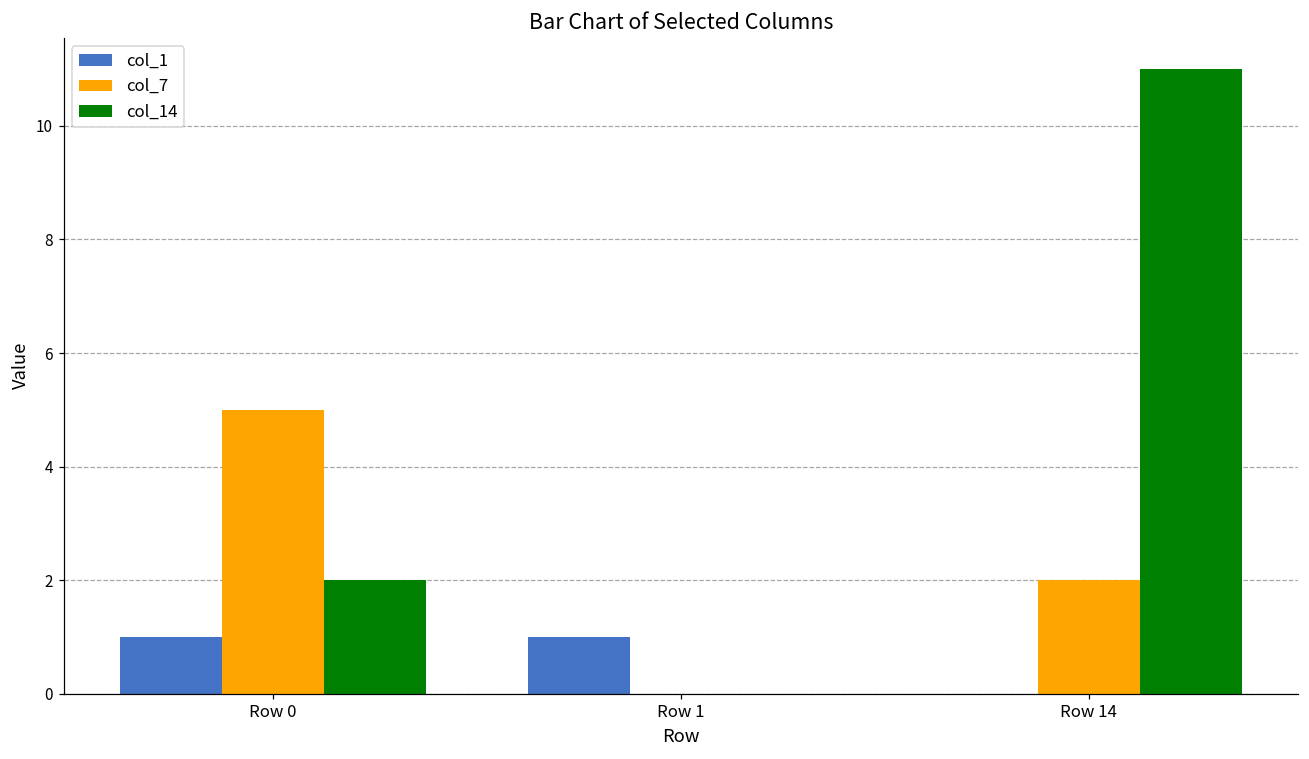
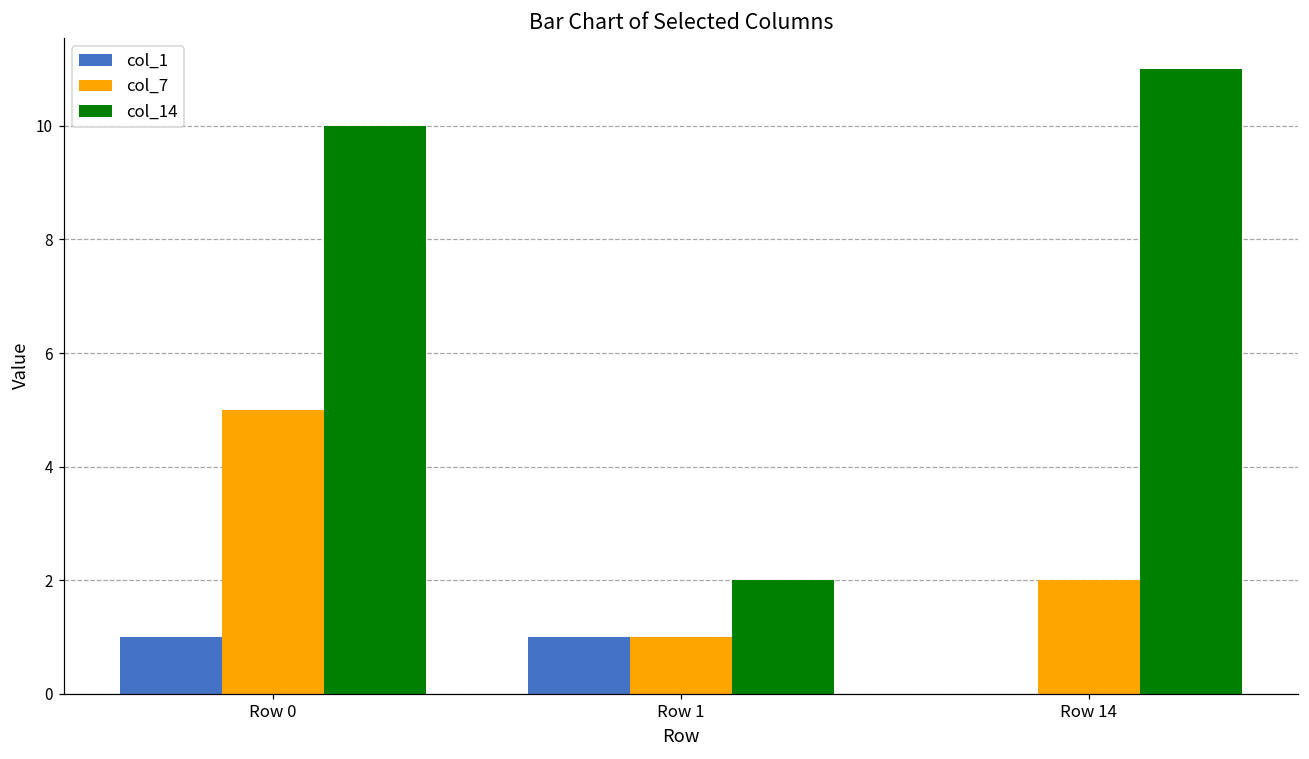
  {
    "col_1": {
      "Row 0": 1,
      "Row 1": 1,
      "Row 14": 0
    },
    "col_7": {
      "Row 0": 5,
-     "Row 1": 0,
+     "Row 1": 1,
      "Row 14": 2
    },
    "col_14": {
-     "Row 0": 2,
-     "Row 1": 0,
+     "Row 0": 10,
+     "Row 1": 2,
      "Row 14": 11
    }
  }
